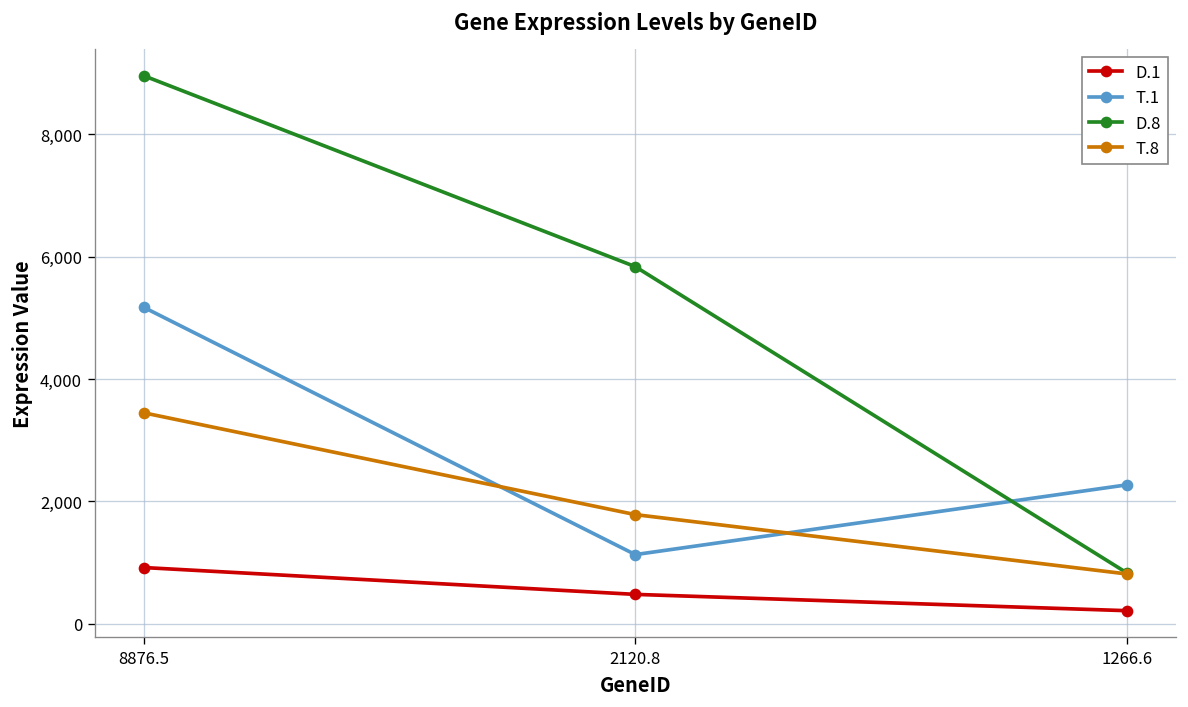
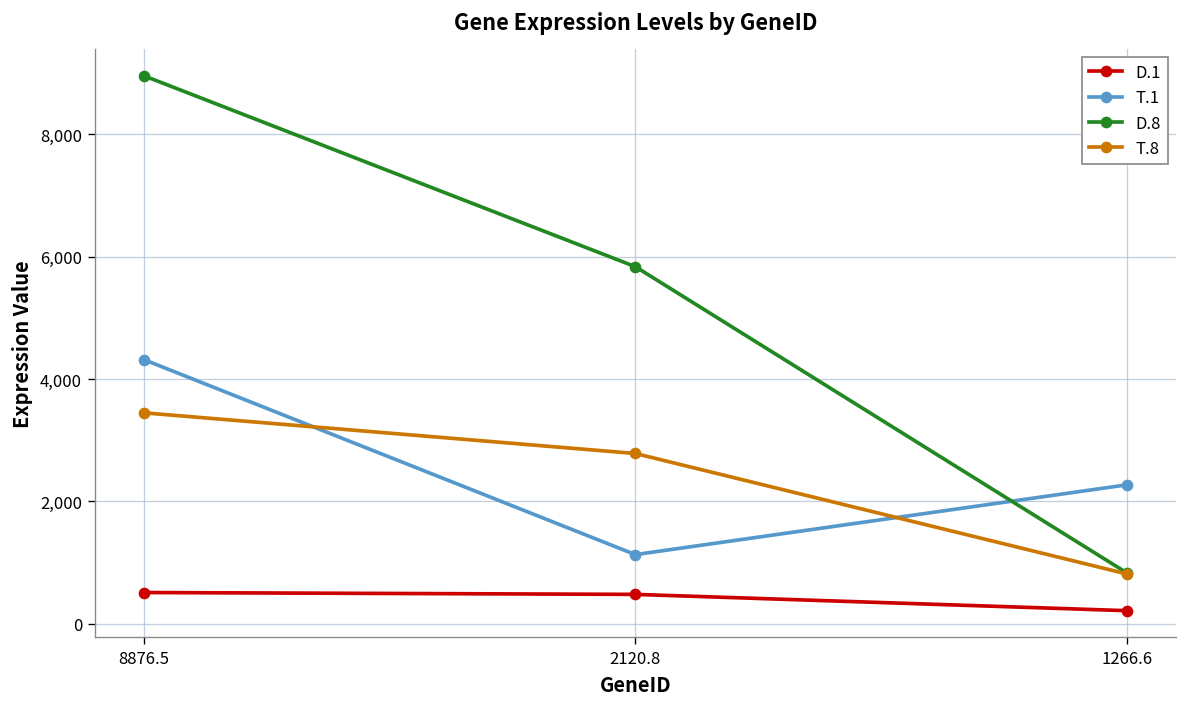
  {
    "D.1": {
-     "8876.5": "900",
+     "8876.5": "500",
      "2120.8": "500",
      "1266.6": "200"
    },
    "T.1": {
-     "8876.5": "5,200",
+     "8876.5": "4,300",
      "2120.8": "1,100",
      "1266.6": "2,300"
    },
    "D.8": {
      "8876.5": "9,000",
      "2120.8": "5,800"
    },
    "T.8": {
      "8876.5": "3,400",
-     "2120.8": "1,800"
+     "2120.8": "2,800"
    }
  }
